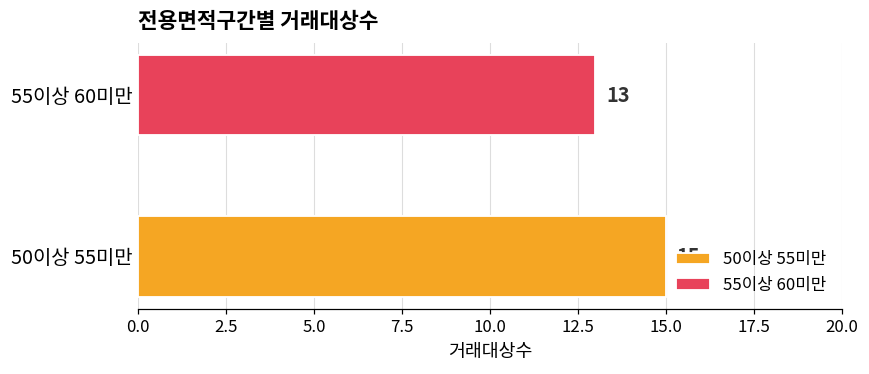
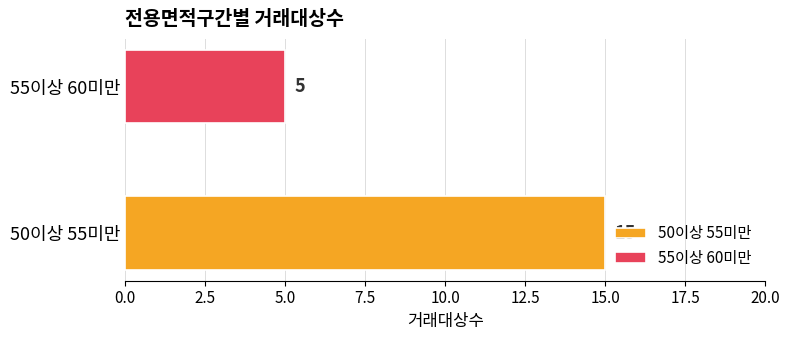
  {
-   "55이상 60미만": 13,
+   "55이상 60미만": 5,
    "50이상 55미만": 15
  }
